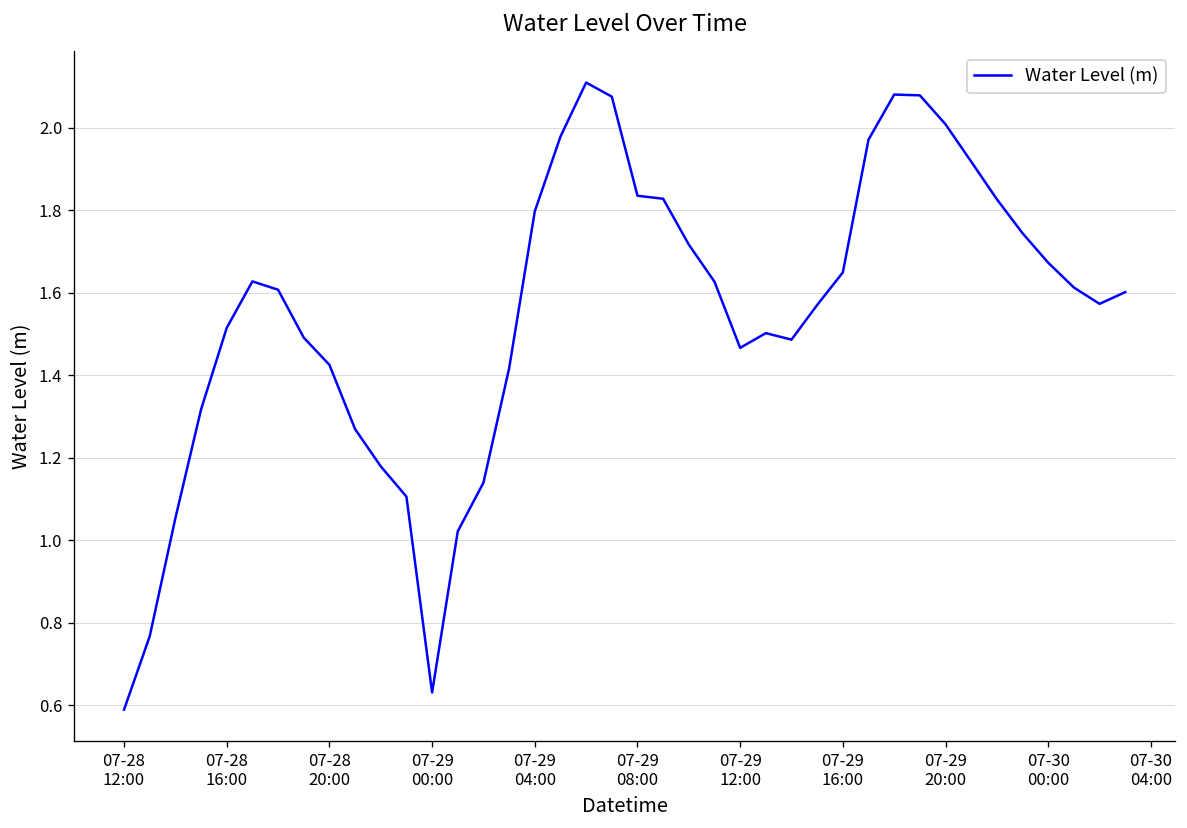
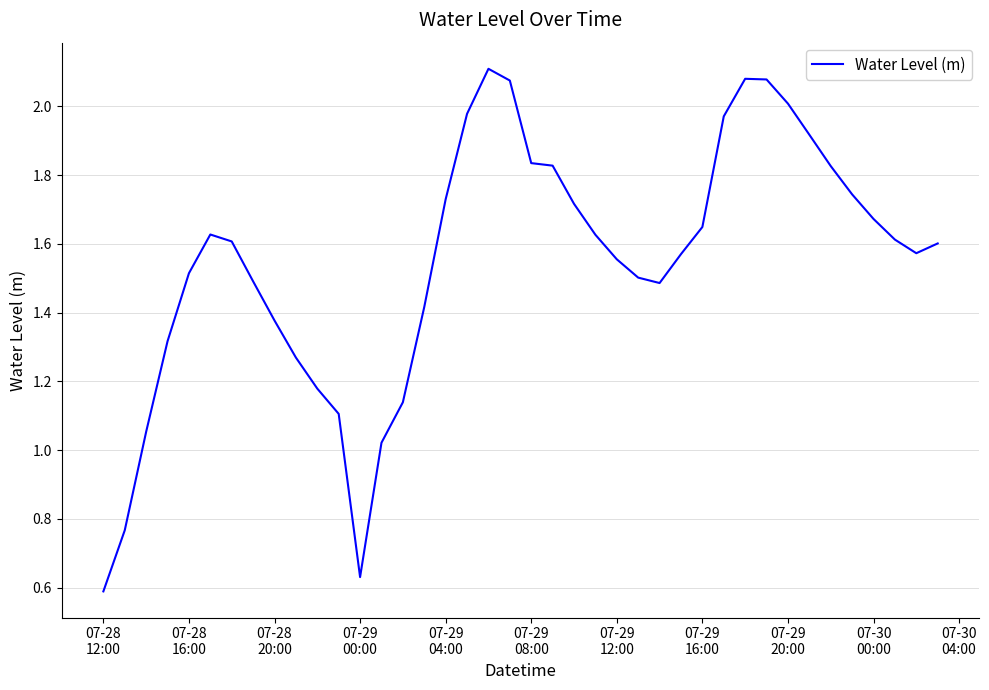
  {
    "07-28 12:00": 0.59,
    "07-28 16:00": 1.51,
-   "07-28 20:00": 1.42,
+   "07-28 20:00": 1.38,
    "07-29 00:00": 0.63,
-   "07-29 04:00": 1.80,
+   "07-29 04:00": 1.73,
    "07-29 08:00": 1.83,
-   "07-29 12:00": 1.47,
+   "07-29 12:00": 1.56,
    "07-29 16:00": 1.65,
    "07-29 20:00": 2.01,
    "07-30 00:00": 1.67
  }
